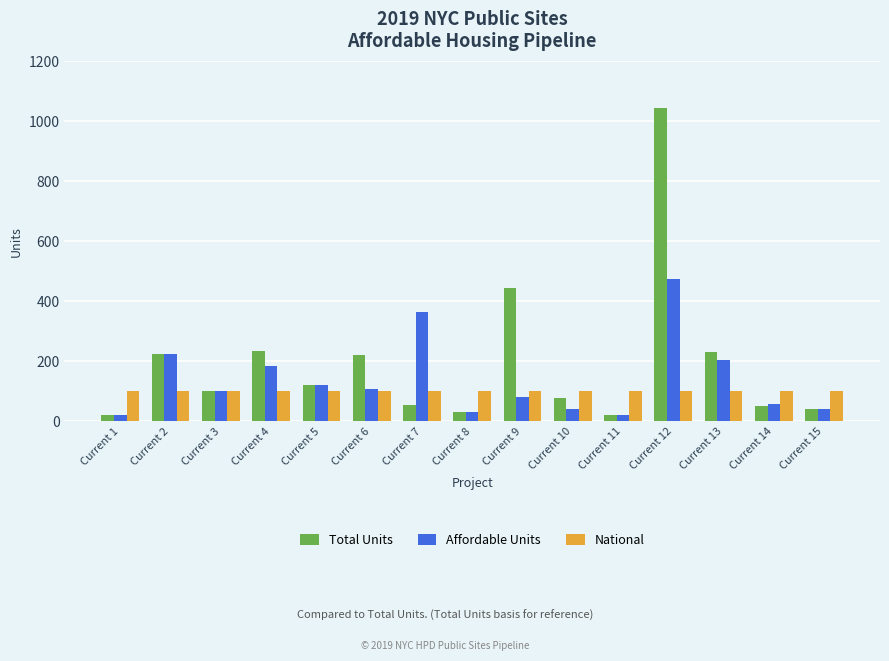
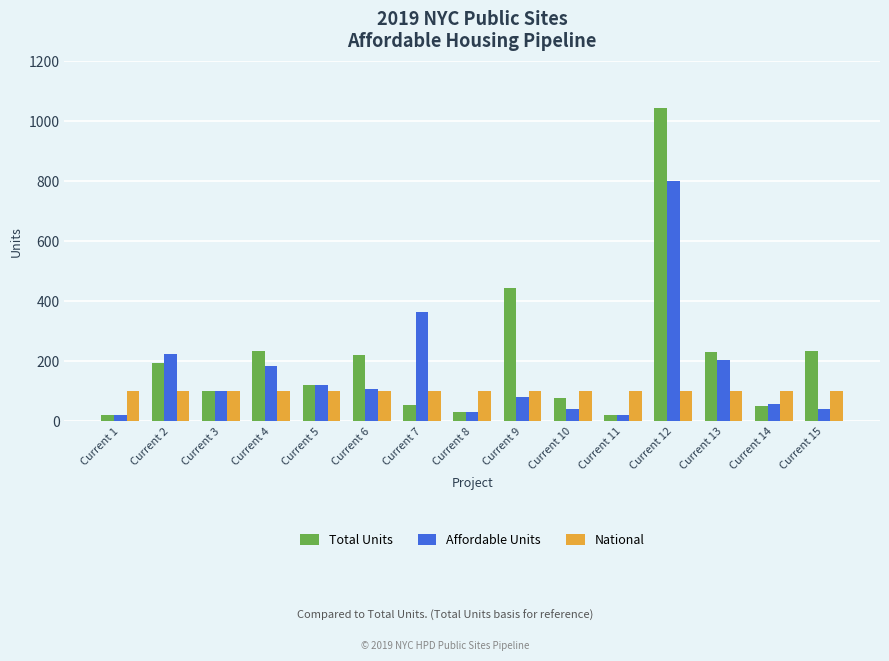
  {
    "Total Units": {
      "Current 1": 20,
-     "Current 2": 220,
+     "Current 2": 200,
      "Current 3": 100,
      "Current 4": 240,
      "Current 5": 120,
      "Current 6": 220,
      "Current 7": 60,
      "Current 8": 30,
      "Current 9": 440,
      "Current 10": 80,
      "Current 11": 20,
      "Current 12": 1050,
      "Current 13": 230,
      "Current 14": 50,
-     "Current 15": 40
+     "Current 15": 230
    },
    "Affordable Units": {
      "Current 1": 20,
      "Current 2": 220,
      "Current 3": 100,
      "Current 4": 180,
      "Current 5": 120,
      "Current 6": 110,
      "Current 7": 370,
      "Current 8": 30,
      "Current 9": 80,
      "Current 10": 40,
      "Current 11": 20,
-     "Current 12": 480,
+     "Current 12": 800,
      "Current 13": 210,
      "Current 14": 60,
      "Current 15": 40
    },
    "National": {
      "Current 1": 100,
      "Current 2": 100,
      "Current 3": 100,
      "Current 4": 100,
      "Current 5": 100,
      "Current 6": 100,
      "Current 7": 100,
      "Current 8": 100,
      "Current 9": 100,
      "Current 10": 100,
      "Current 11": 100,
      "Current 12": 100,
      "Current 13": 100,
      "Current 14": 100,
      "Current 15": 100
    }
  }
